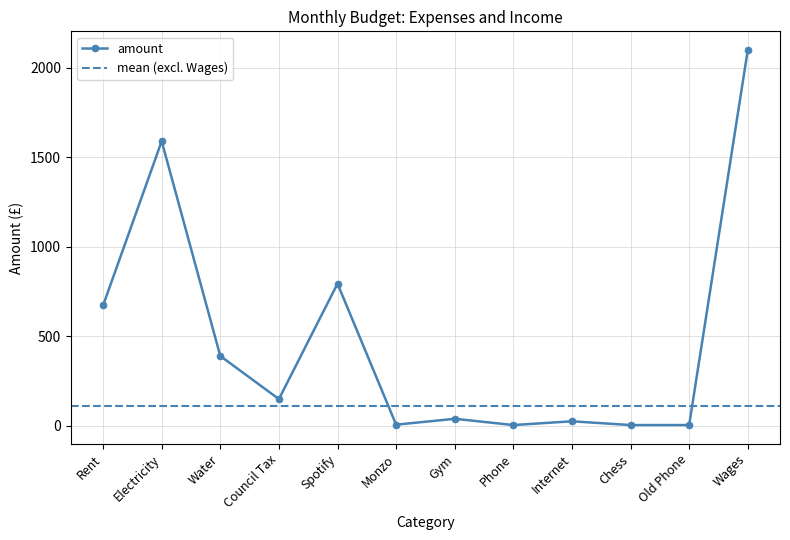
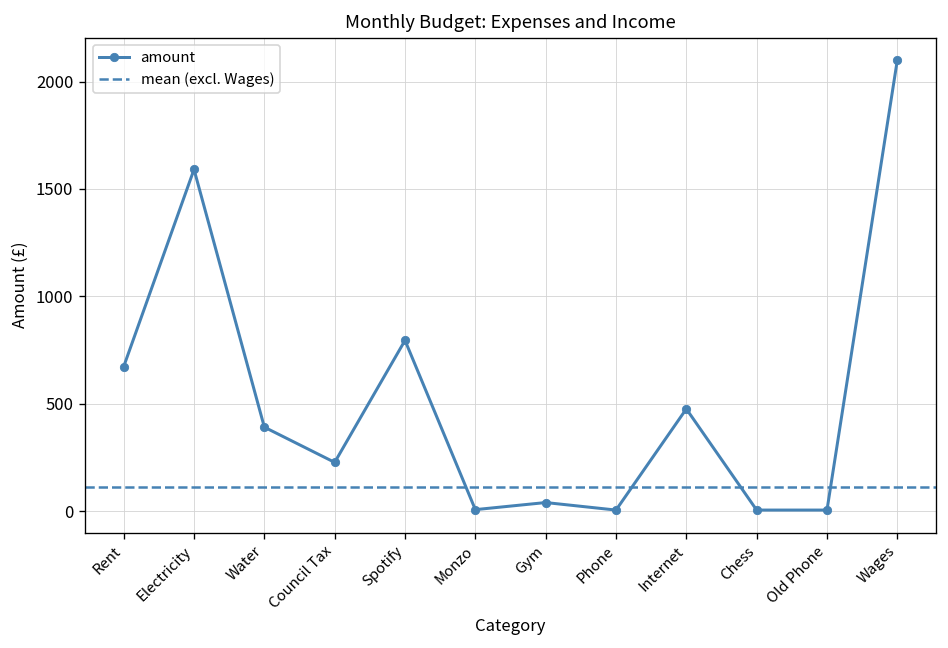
  {
    "Rent": 670,
    "Electricity": 1590,
    "Water": 390,
-   "Council Tax": 150,
+   "Council Tax": 230,
    "Spotify": 800,
    "Monzo": 10,
    "Gym": 40,
    "Phone": 10,
-   "Internet": 30,
+   "Internet": 480,
    "Chess": 10,
    "Old Phone": 10,
    "Wages": 2100
  }
